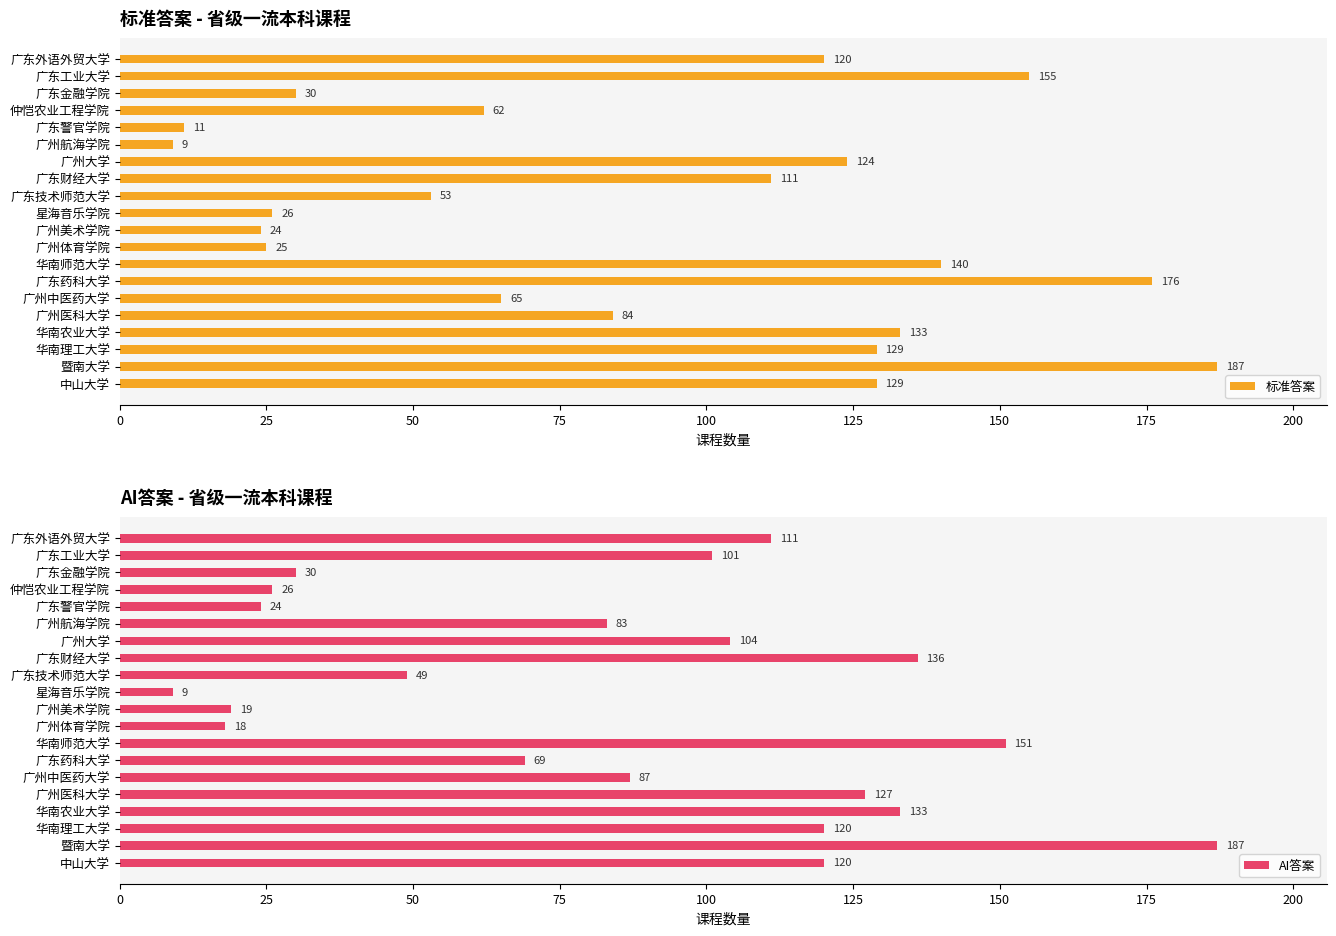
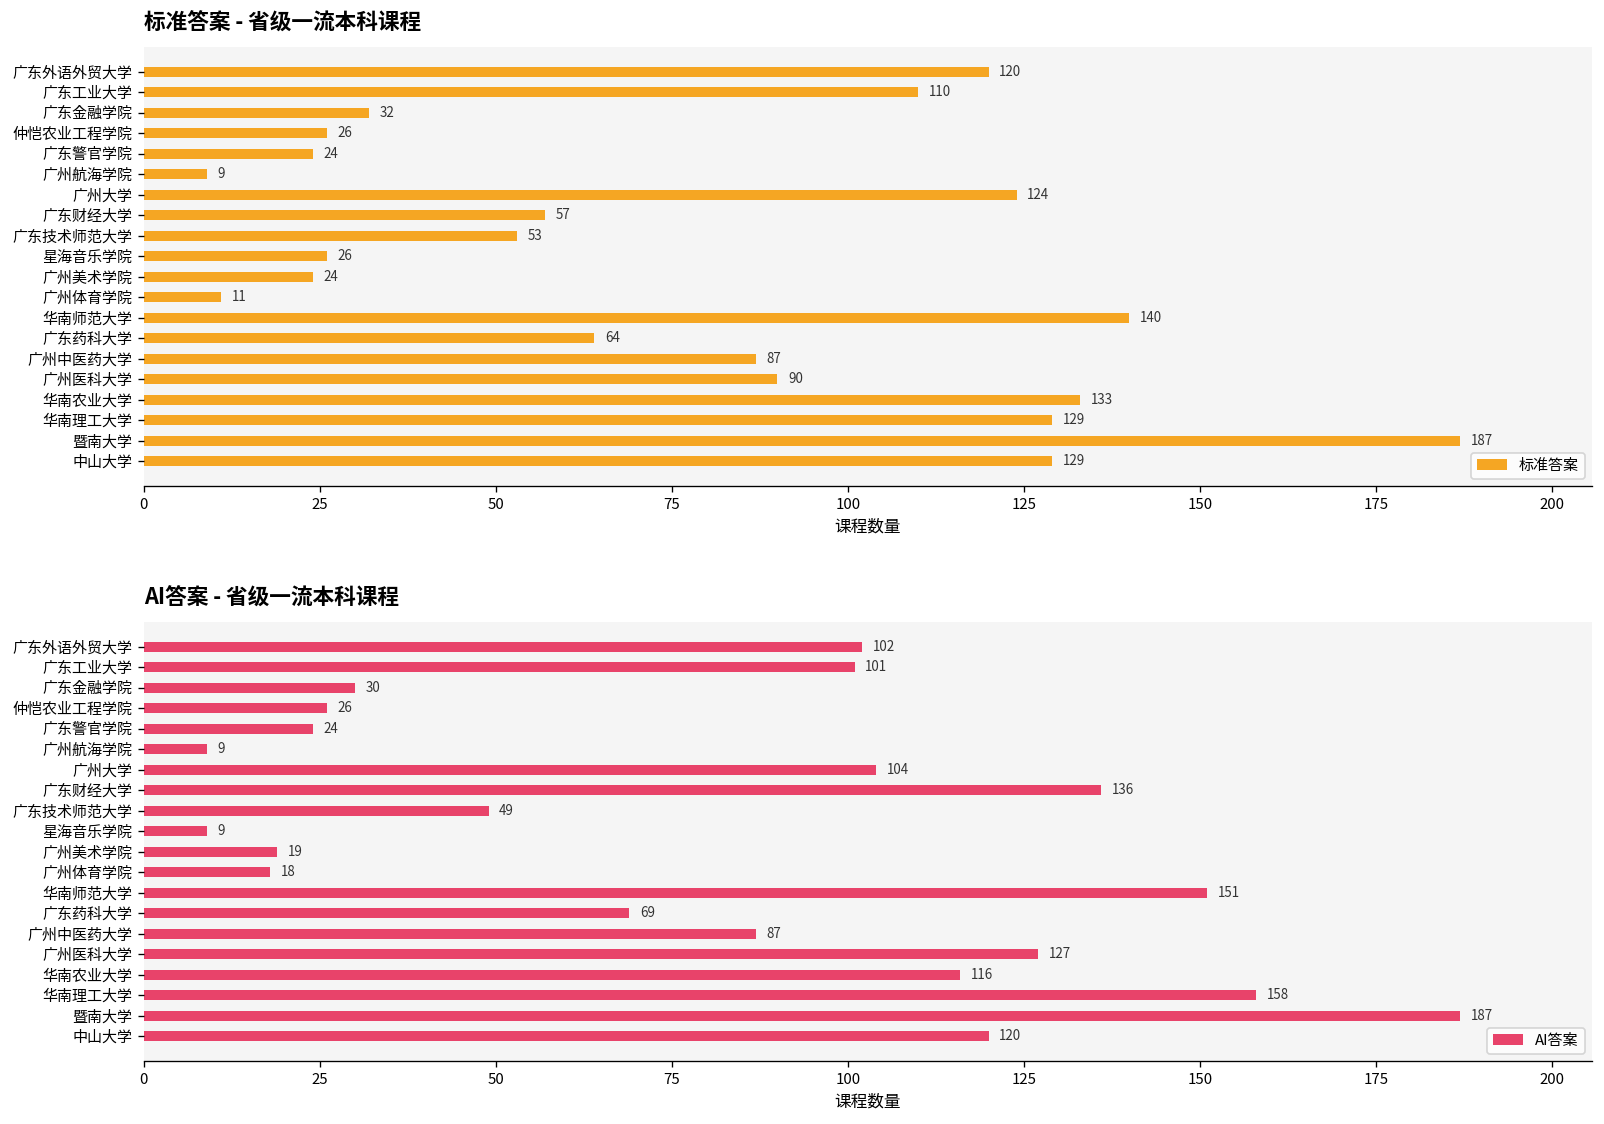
  {
    "标准答案 - 省级一流本科课程": {
      "广东外语外贸大学": 120,
-     "广东工业大学": 155,
-     "广东金融学院": 30,
-     "仲恺农业工程学院": 62,
-     "广东警官学院": 11,
+     "广东工业大学": 110,
+     "广东金融学院": 32,
+     "仲恺农业工程学院": 26,
+     "广东警官学院": 24,
      "广州航海学院": 9,
      "广州大学": 124,
-     "广东财经大学": 111,
+     "广东财经大学": 57,
      "广东技术师范大学": 53,
      "星海音乐学院": 26,
      "广州美术学院": 24,
-     "广州体育学院": 25,
+     "广州体育学院": 11,
      "华南师范大学": 140,
-     "广东药科大学": 176,
-     "广州中医药大学": 65,
-     "广州医科大学": 84,
+     "广东药科大学": 64,
+     "广州中医药大学": 87,
+     "广州医科大学": 90,
      "华南农业大学": 133,
      "华南理工大学": 129,
      "暨南大学": 187,
      "中山大学": 129
    },
    "AI答案 - 省级一流本科课程": {
-     "广东外语外贸大学": 111,
+     "广东外语外贸大学": 102,
      "广东工业大学": 101,
      "广东金融学院": 30,
      "仲恺农业工程学院": 26,
      "广东警官学院": 24,
-     "广州航海学院": 83,
+     "广州航海学院": 9,
      "广州大学": 104,
      "广东财经大学": 136,
      "广东技术师范大学": 49,
      "星海音乐学院": 9,
      "广州美术学院": 19,
      "广州体育学院": 18,
      "华南师范大学": 151,
      "广东药科大学": 69,
      "广州中医药大学": 87,
      "广州医科大学": 127,
-     "华南农业大学": 133,
-     "华南理工大学": 120,
+     "华南农业大学": 116,
+     "华南理工大学": 158,
      "暨南大学": 187,
      "中山大学": 120
    }
  }
